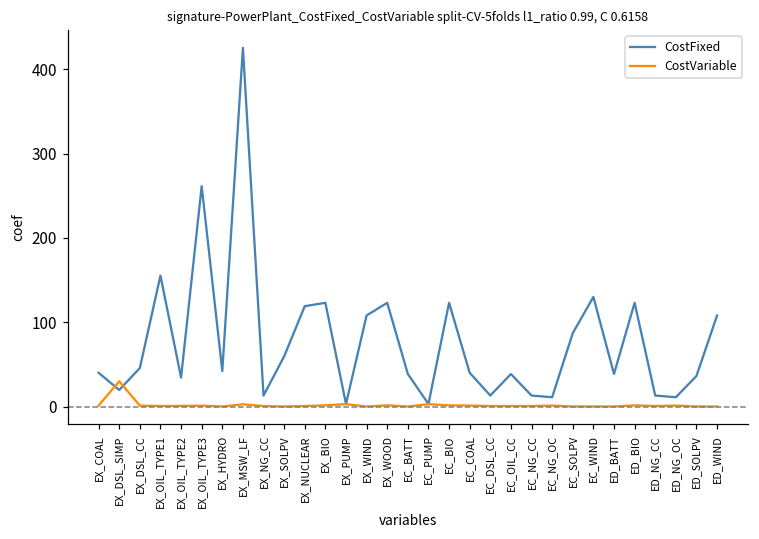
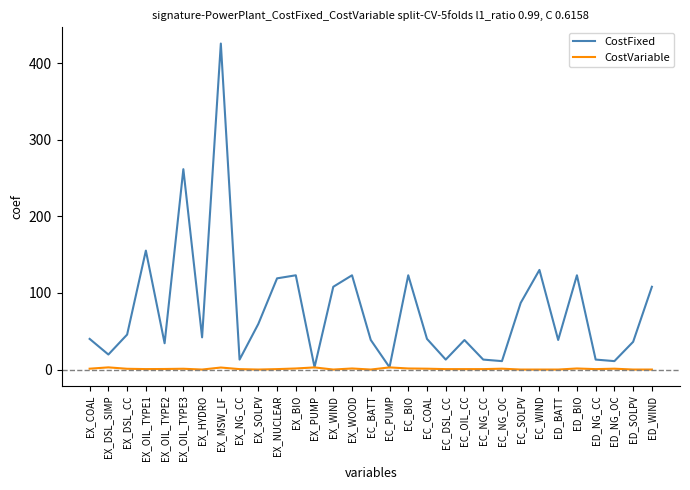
  {
    "CostFixed": {
      "EX_COAL": 40,
      "EX_DSL_SIMP": 20,
      "EX_DSL_CC": 50,
      "EX_OIL_TYPE1": 160,
      "EX_OIL_TYPE2": 30,
      "EX_OIL_TYPE3": 260,
      "EX_HYDRO": 40,
      "EX_MSW_LF": 430,
      "EX_NG_CC": 10,
      "EX_SOLPV": 60,
      "EX_NUCLEAR": 120,
      "EX_BIO": 120,
      "EX_WIND": 110,
      "EX_WOOD": 120,
      "EC_BATT": 40,
      "EC_BIO": 120,
      "EC_COAL": 40,
      "EC_DSL_CC": 10,
      "EC_OIL_CC": 40,
      "EC_NG_CC": 10,
      "EC_NG_OC": 10,
      "EC_SOLPV": 90,
      "EC_WIND": 130,
      "ED_BATT": 40,
      "ED_BIO": 120,
      "ED_NG_CC": 10,
      "ED_NG_OC": 10,
      "ED_SOLPV": 40,
      "ED_WIND": 110
    },
    "CostVariable": {
      "EX_COAL": 0,
-     "EX_DSL_SIMP": 30,
+     "EX_DSL_SIMP": 0,
      "EX_DSL_CC": 0,
      "EX_OIL_TYPE1": 0,
      "EX_OIL_TYPE2": 0,
      "EX_OIL_TYPE3": 0,
      "EX_HYDRO": 0,
      "EX_MSW_LF": 0,
      "EX_NG_CC": 0,
      "EX_SOLPV": 0,
      "EX_NUCLEAR": 0,
      "EX_BIO": 0,
      "EX_WIND": 0,
      "EX_WOOD": 0,
      "EC_BATT": 0,
      "EC_BIO": 0,
      "EC_COAL": 0,
      "EC_DSL_CC": 0,
      "EC_OIL_CC": 0,
      "EC_NG_CC": 0,
      "EC_NG_OC": 0,
      "EC_SOLPV": 0,
      "EC_WIND": 0,
      "ED_BATT": 0,
      "ED_BIO": 0,
      "ED_NG_CC": 0,
      "ED_NG_OC": 0,
      "ED_SOLPV": 0,
      "ED_WIND": 0
    }
  }
